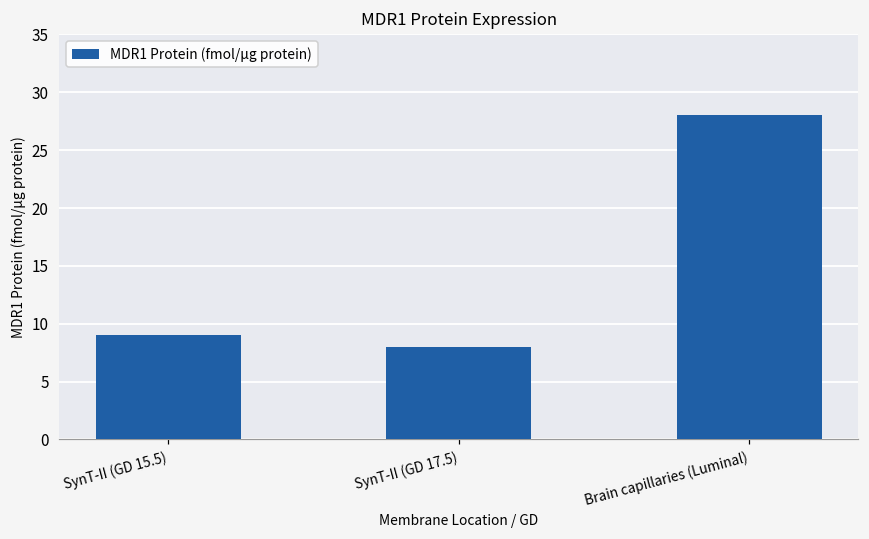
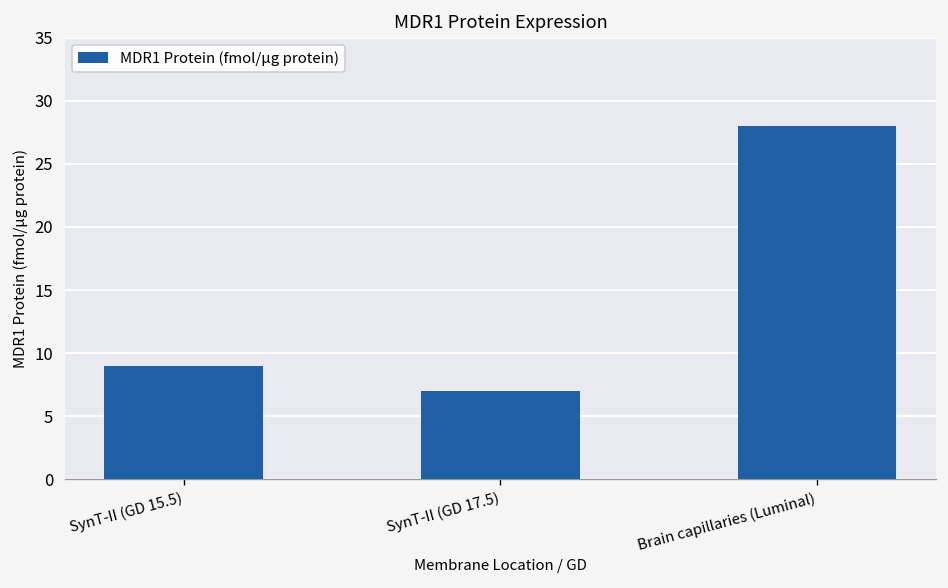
  {
    "SynT-II (GD 15.5)": 9,
-   "SynT-II (GD 17.5)": 8,
+   "SynT-II (GD 17.5)": 7,
    "Brain capillaries (Luminal)": 28
  }
